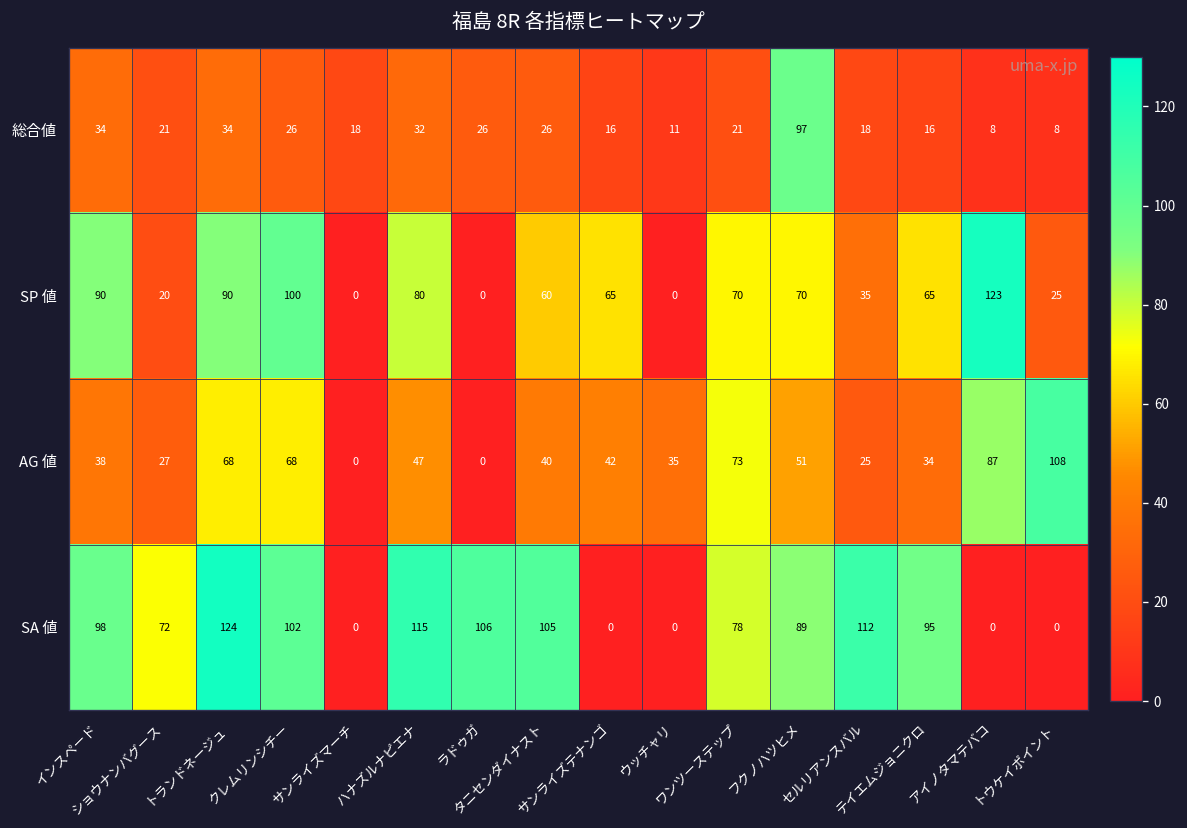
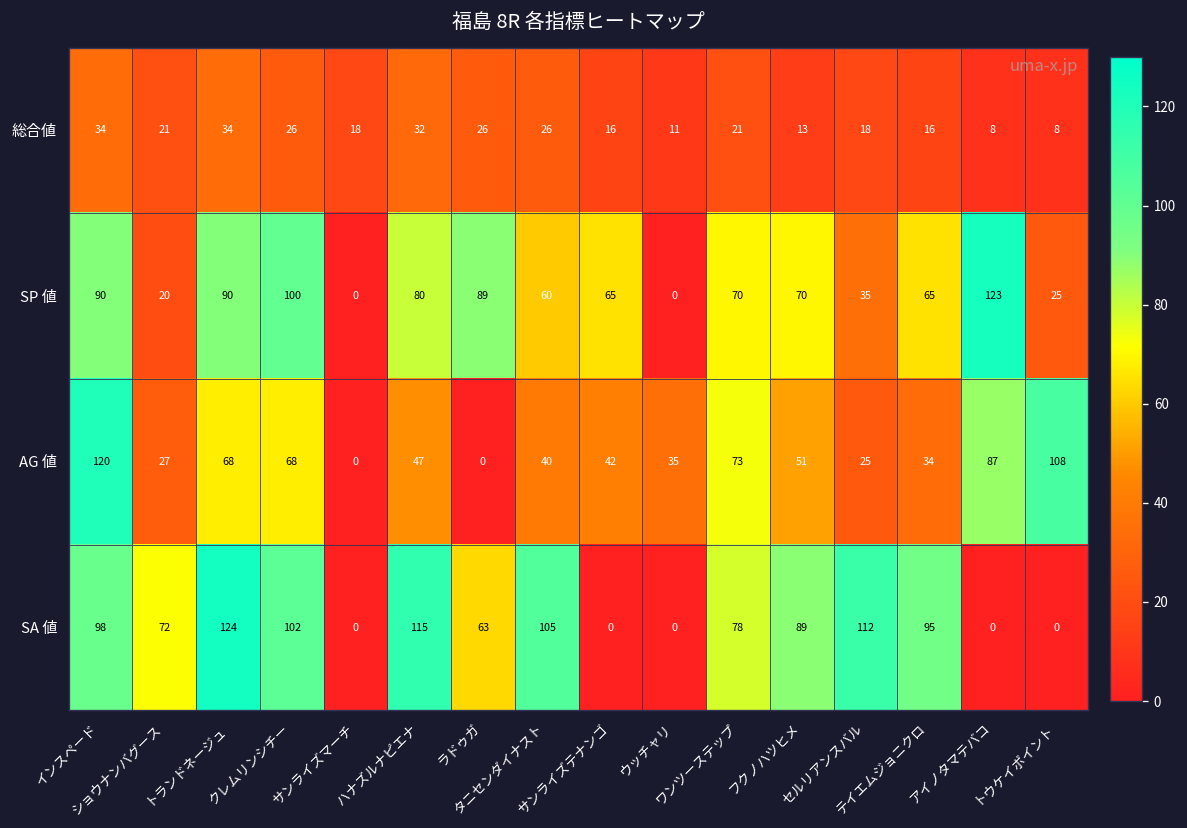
  {
    "総合値": {
      "インスペード": 34,
      "ショウナンバグース": 21,
      "トランドネージュ": 34,
      "クレムリンシチー": 26,
      "サンライズマーチ": 18,
      "ハナズルナピエナ": 32,
      "ラドゥガ": 26,
      "タニセンダイナスト": 26,
      "サンライズテナンゴ": 16,
      "ウッチャリ": 11,
      "ワンツーステップ": 21,
-     "フクノハツヒメ": 97,
+     "フクノハツヒメ": 13,
      "セルリアンスバル": 18,
      "テイエムジョニクロ": 16,
      "アイノタマテバコ": 8
    },
    "SP 値": {
      "インスペード": 90,
      "ショウナンバグース": 20,
      "トランドネージュ": 90,
      "クレムリンシチー": 100,
      "サンライズマーチ": 0,
      "ハナズルナピエナ": 80,
-     "ラドゥガ": 0,
+     "ラドゥガ": 89,
      "タニセンダイナスト": 60,
      "サンライズテナンゴ": 65,
      "ウッチャリ": 0,
      "ワンツーステップ": 70,
      "フクノハツヒメ": 70,
      "セルリアンスバル": 35,
      "テイエムジョニクロ": 65,
      "アイノタマテバコ": 123,
      "トウケイポイント": 25
    },
    "AG 値": {
-     "インスペード": 38,
+     "インスペード": 120,
      "ショウナンバグース": 27,
      "トランドネージュ": 68,
      "クレムリンシチー": 68,
      "サンライズマーチ": 0,
      "ハナズルナピエナ": 47,
      "ラドゥガ": 0,
      "タニセンダイナスト": 40,
      "サンライズテナンゴ": 42,
      "ウッチャリ": 35,
      "ワンツーステップ": 73,
      "フクノハツヒメ": 51,
      "セルリアンスバル": 25,
      "テイエムジョニクロ": 34,
      "アイノタマテバコ": 87,
      "トウケイポイント": 108
    },
    "SA 値": {
      "インスペード": 98,
      "ショウナンバグース": 72,
      "トランドネージュ": 124,
      "クレムリンシチー": 102,
      "サンライズマーチ": 0,
      "ハナズルナピエナ": 115,
-     "ラドゥガ": 106,
+     "ラドゥガ": 63,
      "タニセンダイナスト": 105,
      "サンライズテナンゴ": 0,
      "ウッチャリ": 0,
      "ワンツーステップ": 78,
      "フクノハツヒメ": 89,
      "セルリアンスバル": 112,
      "テイエムジョニクロ": 95,
      "アイノタマテバコ": 0,
      "トウケイポイント": 0
    }
  }
